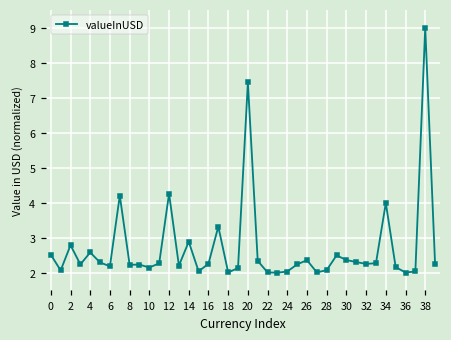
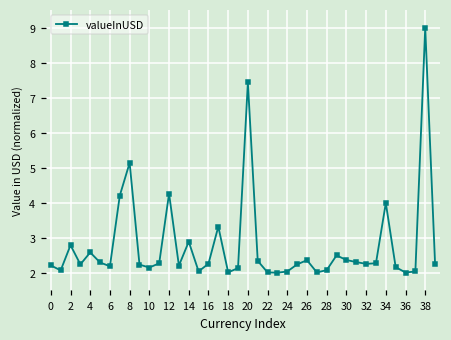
  {
-   "0": 2.5,
+   "0": 2.2,
    "2": 2.8,
    "4": 2.6,
    "6": 2.2,
-   "8": 2.2,
+   "8": 5.1,
    "10": 2.1,
    "12": 4.3,
    "14": 2.9,
    "16": 2.3,
    "18": 2.0,
    "20": 7.4,
    "22": 2.0,
    "24": 2.0,
    "26": 2.4,
    "28": 2.1,
    "30": 2.4,
    "32": 2.3,
    "34": 4.0,
    "36": 2.0,
    "38": 9.0
  }
